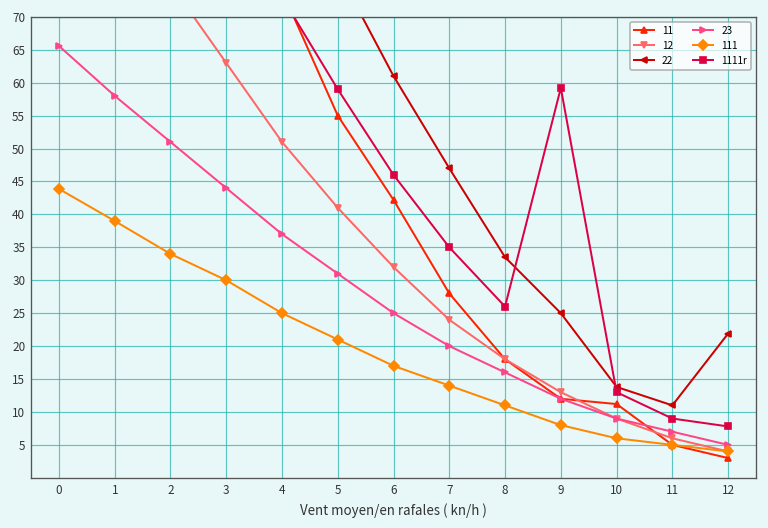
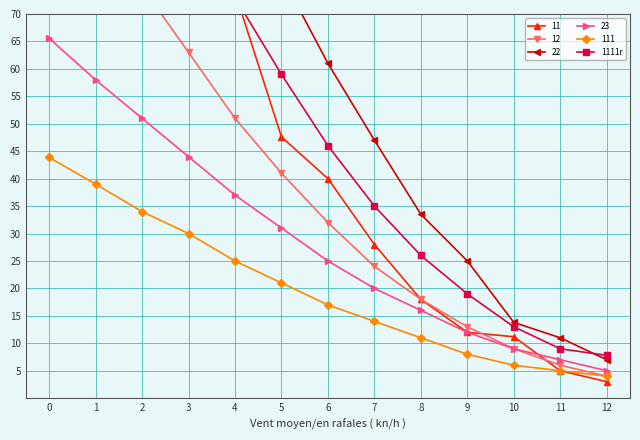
  {
    "11": {
-     "5": 55,
-     "6": 42,
+     "5": 48,
+     "6": 40,
      "7": 28,
      "10": 11,
      "12": 3
    },
    "22": {
      "6": 61,
      "7": 47,
      "8": 34,
      "9": 25,
      "10": 14,
      "11": 11,
-     "12": 22
+     "12": 7
    },
    "111": {
      "0": 44,
      "1": 39,
      "2": 34,
      "3": 30,
      "4": 25,
      "5": 21,
      "6": 17,
      "7": 14,
      "8": 11,
      "9": 8,
      "10": 6
    },
    "1111r": {
      "5": 59,
      "6": 46,
      "7": 35,
      "8": 26,
-     "9": 59,
+     "9": 19,
      "10": 13,
      "11": 9,
      "12": 8
    }
  }
